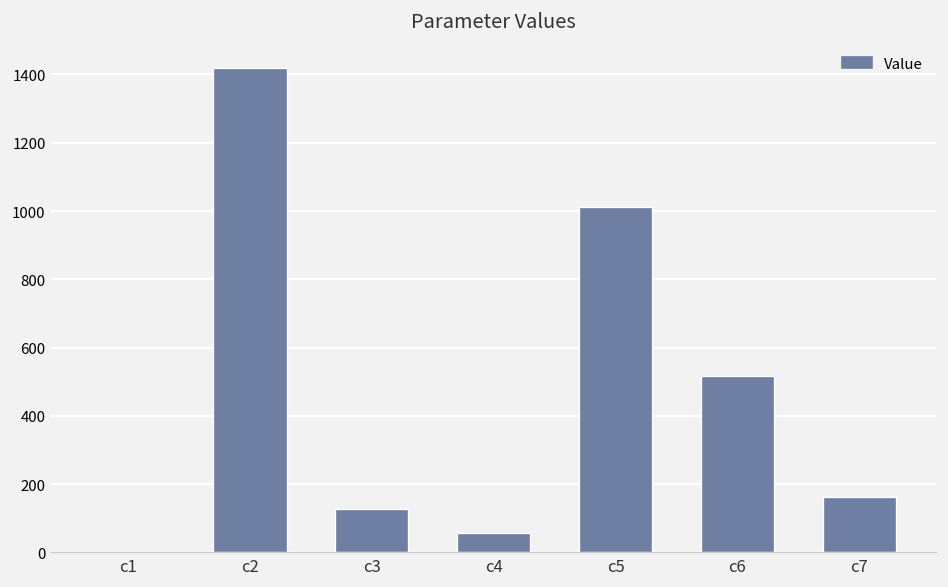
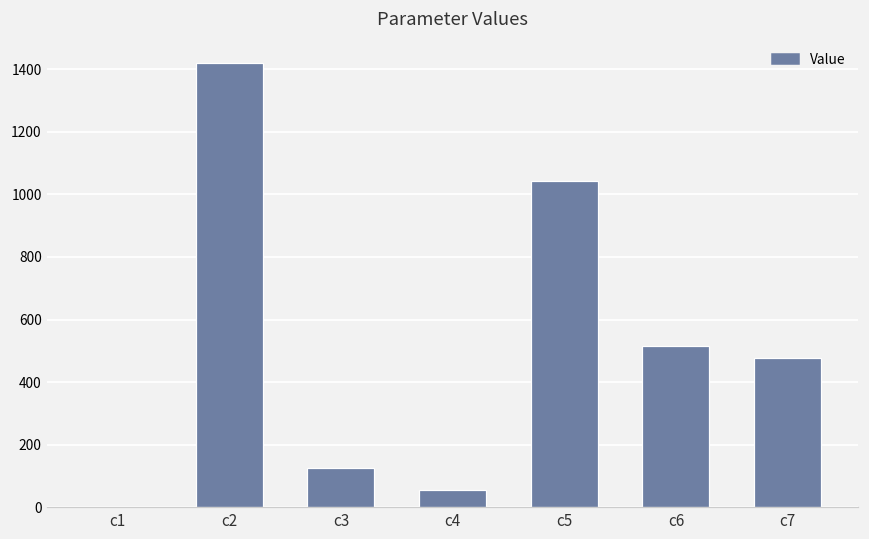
  {
    "c2": 1420,
    "c3": 130,
    "c4": 60,
-   "c5": 1010,
+   "c5": 1040,
    "c6": 520,
-   "c7": 160
+   "c7": 480
  }
